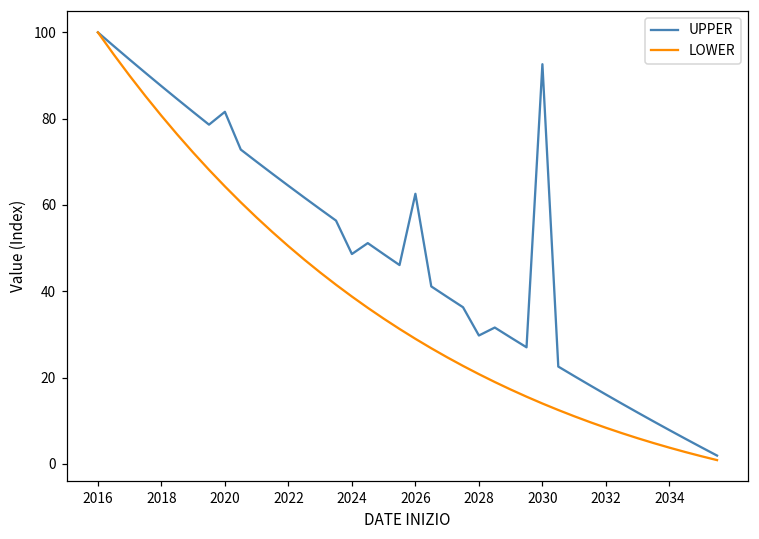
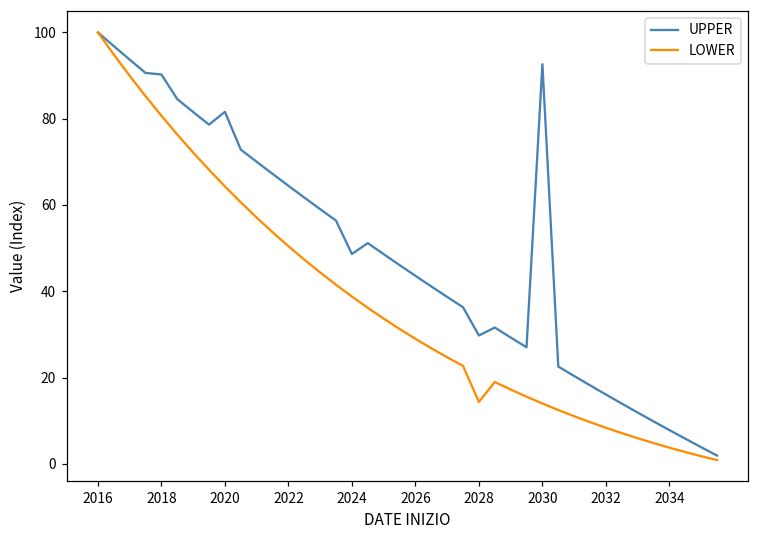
  {
    "UPPER": {
-     "2018": 88,
+     "2018": 90,
      "2020": 82,
      "2022": 64,
      "2024": 49,
-     "2026": 63,
+     "2026": 44,
      "2028": 30,
      "2030": 93,
      "2032": 16,
      "2034": 8
    },
    "LOWER": {
      "2018": 81,
      "2020": 64,
      "2022": 50,
      "2024": 39,
      "2026": 29,
-     "2028": 21,
+     "2028": 14,
      "2030": 14,
      "2032": 8,
      "2034": 4
    }
  }
